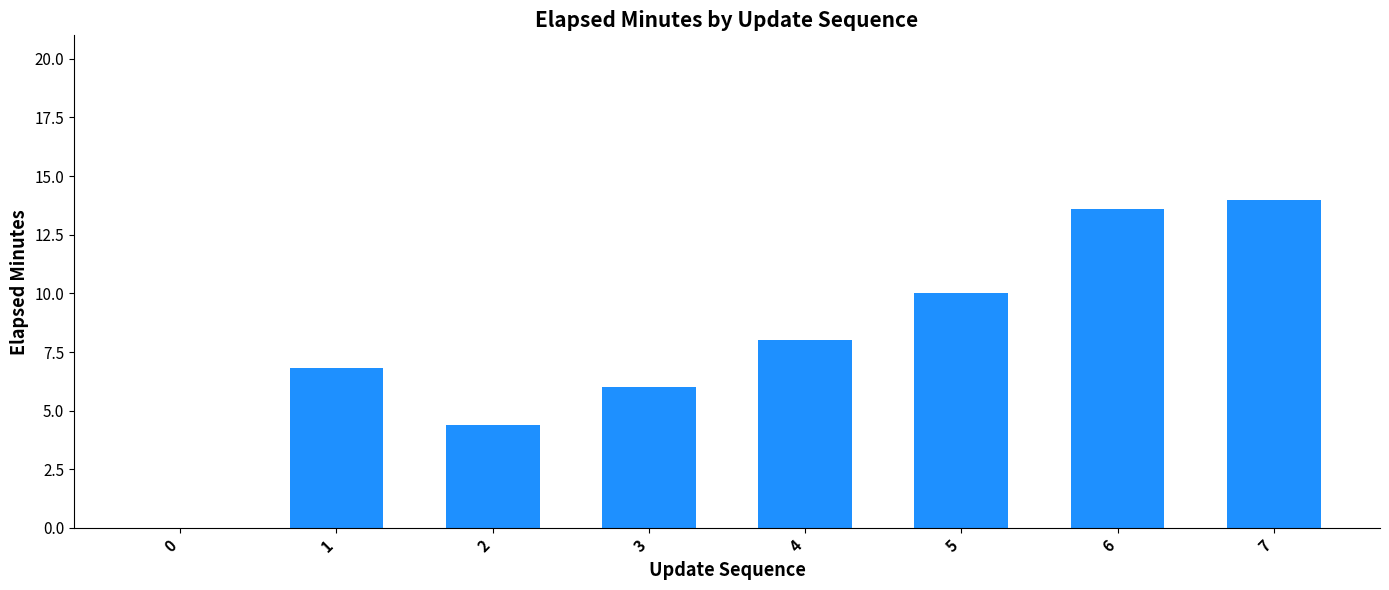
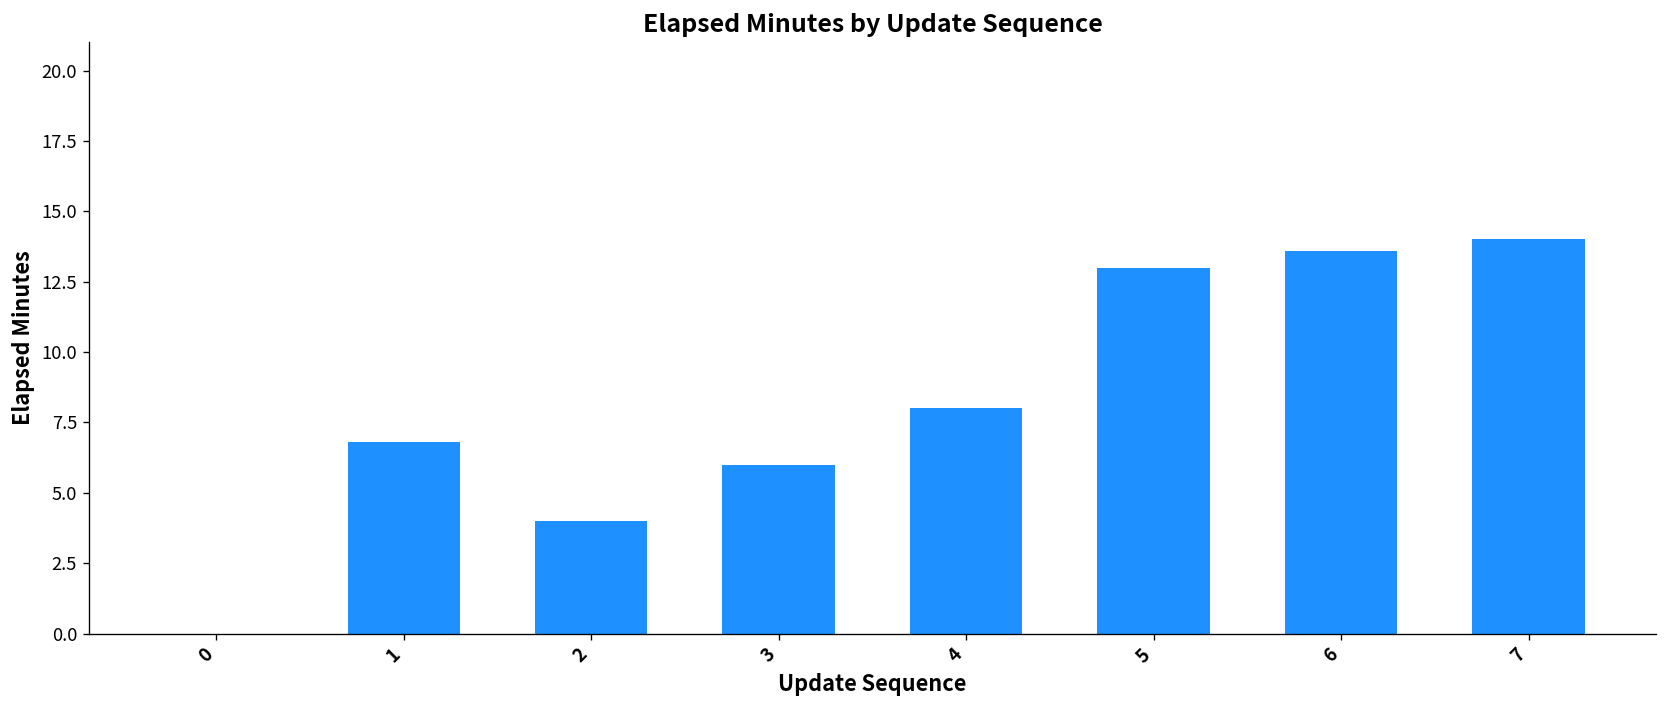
  {
    "0": 0.0,
    "1": 6.8,
-   "2": 4.4,
+   "2": 4.0,
    "3": 6.0,
    "4": 8.0,
-   "5": 10,
+   "5": 13,
    "6": 13.6,
    "7": 14.0
  }
